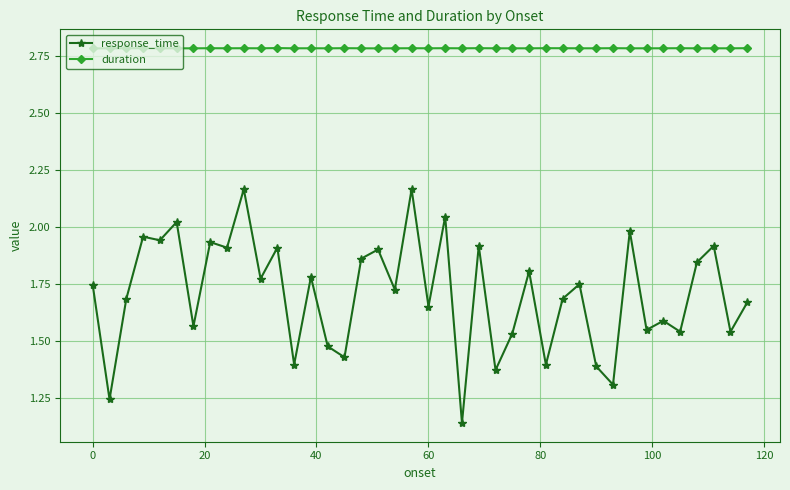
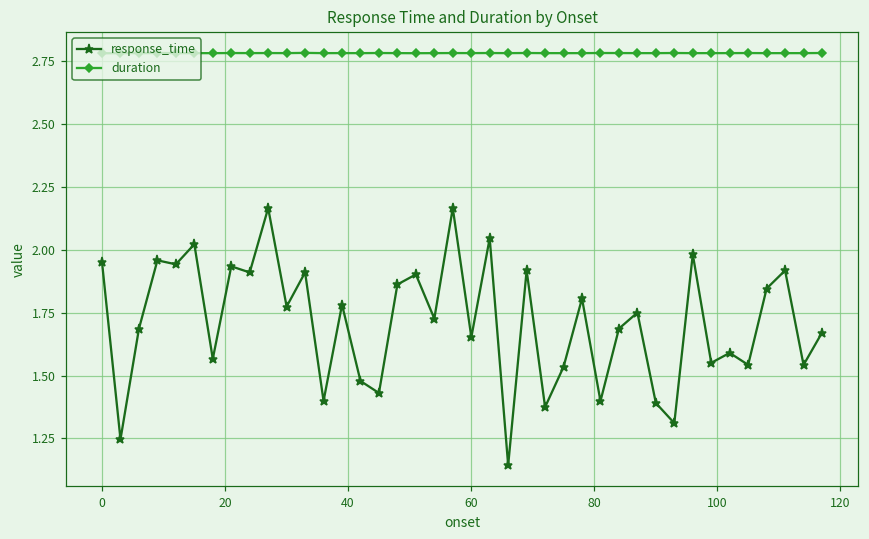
  {
    "response_time": {
-     "0": 1.75,
+     "0": 1.95,
      "60": 1.65
    },
    "duration": {
      "60": 2.78
    }
  }
